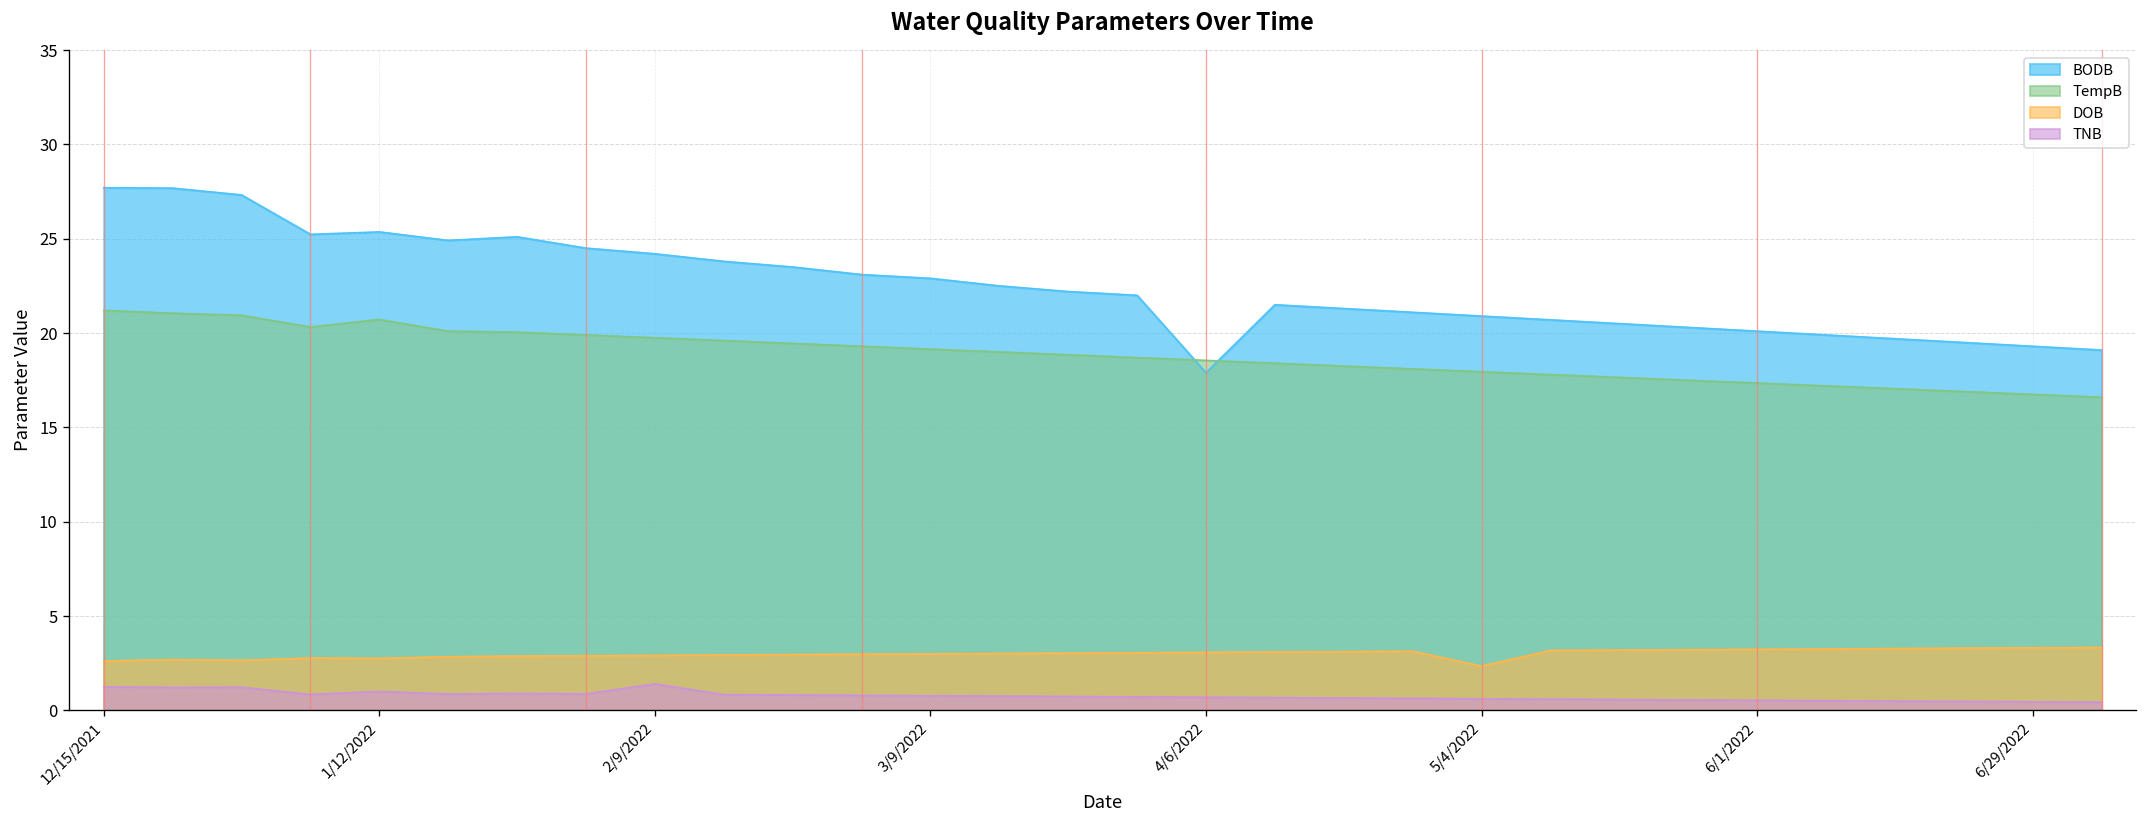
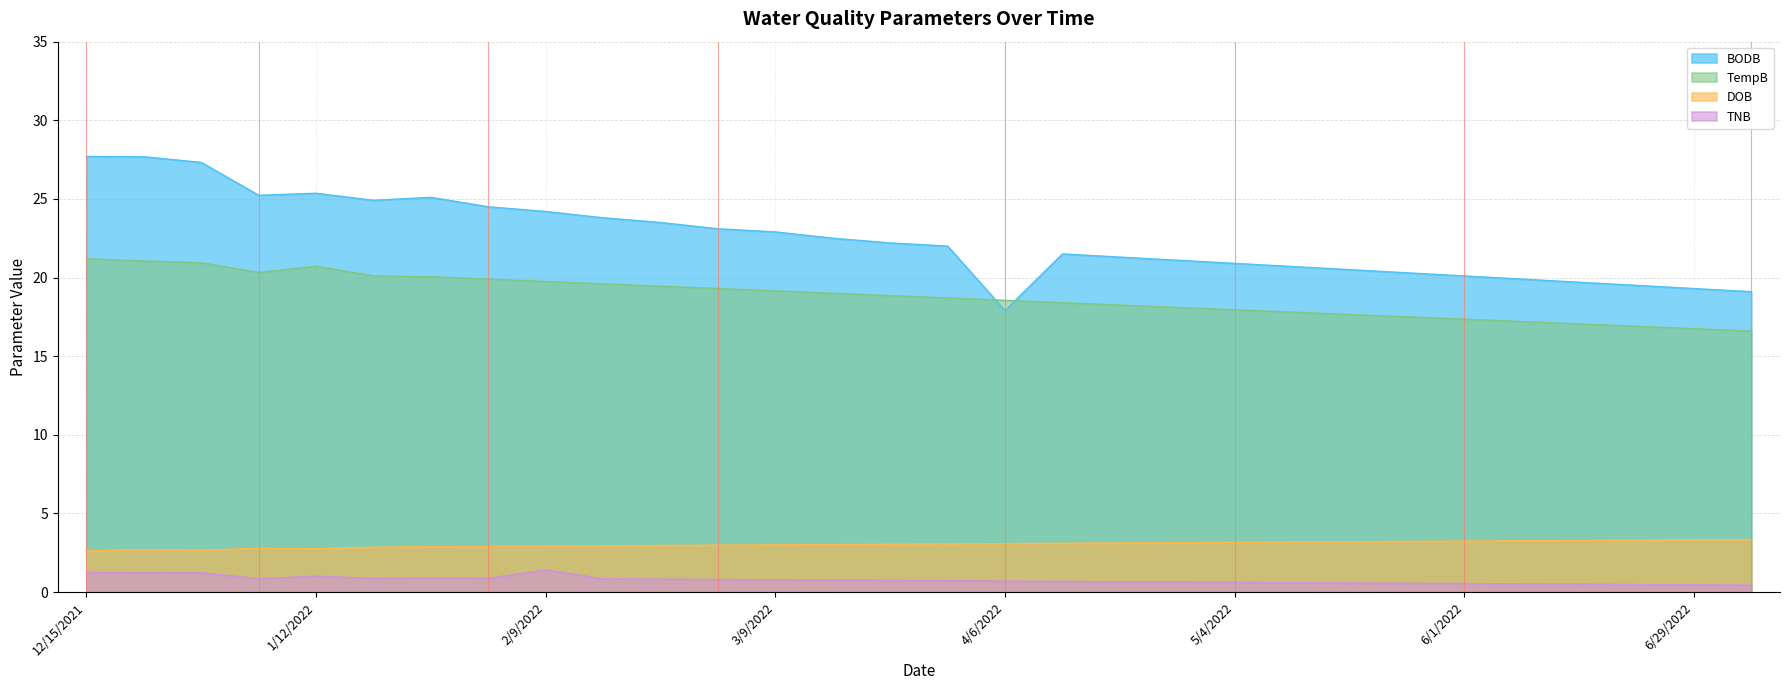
  {
    "BODB": {
      "12/15/2021": 27.7,
      "1/12/2022": 25.4,
      "2/9/2022": 24.2,
      "3/9/2022": 22.9,
      "4/6/2022": 17.9,
      "5/4/2022": 20.9,
      "6/1/2022": 20.1,
      "6/29/2022": 19.3
    },
    "TempB": {
      "12/15/2021": 21.2,
      "1/12/2022": 20.7,
      "2/9/2022": 19.8,
      "3/9/2022": 19.2,
      "4/6/2022": 18.6,
      "5/4/2022": 18.0,
      "6/1/2022": 17.4,
      "6/29/2022": 16.8
    },
    "DOB": {
      "12/15/2021": 2.6,
      "1/12/2022": 2.8,
      "2/9/2022": 2.9,
      "3/9/2022": 3.0,
      "4/6/2022": 3.1,
-     "5/4/2022": 2.4,
+     "5/4/2022": 3.2,
      "6/1/2022": 3.2,
      "6/29/2022": 3.3
    },
    "TNB": {
      "12/15/2021": 1.3,
      "1/12/2022": 1.0,
      "2/9/2022": 1.4,
      "3/9/2022": 0.8,
      "4/6/2022": 0.7,
      "5/4/2022": 0.6,
      "6/1/2022": 0.5,
      "6/29/2022": 0.5
    }
  }
